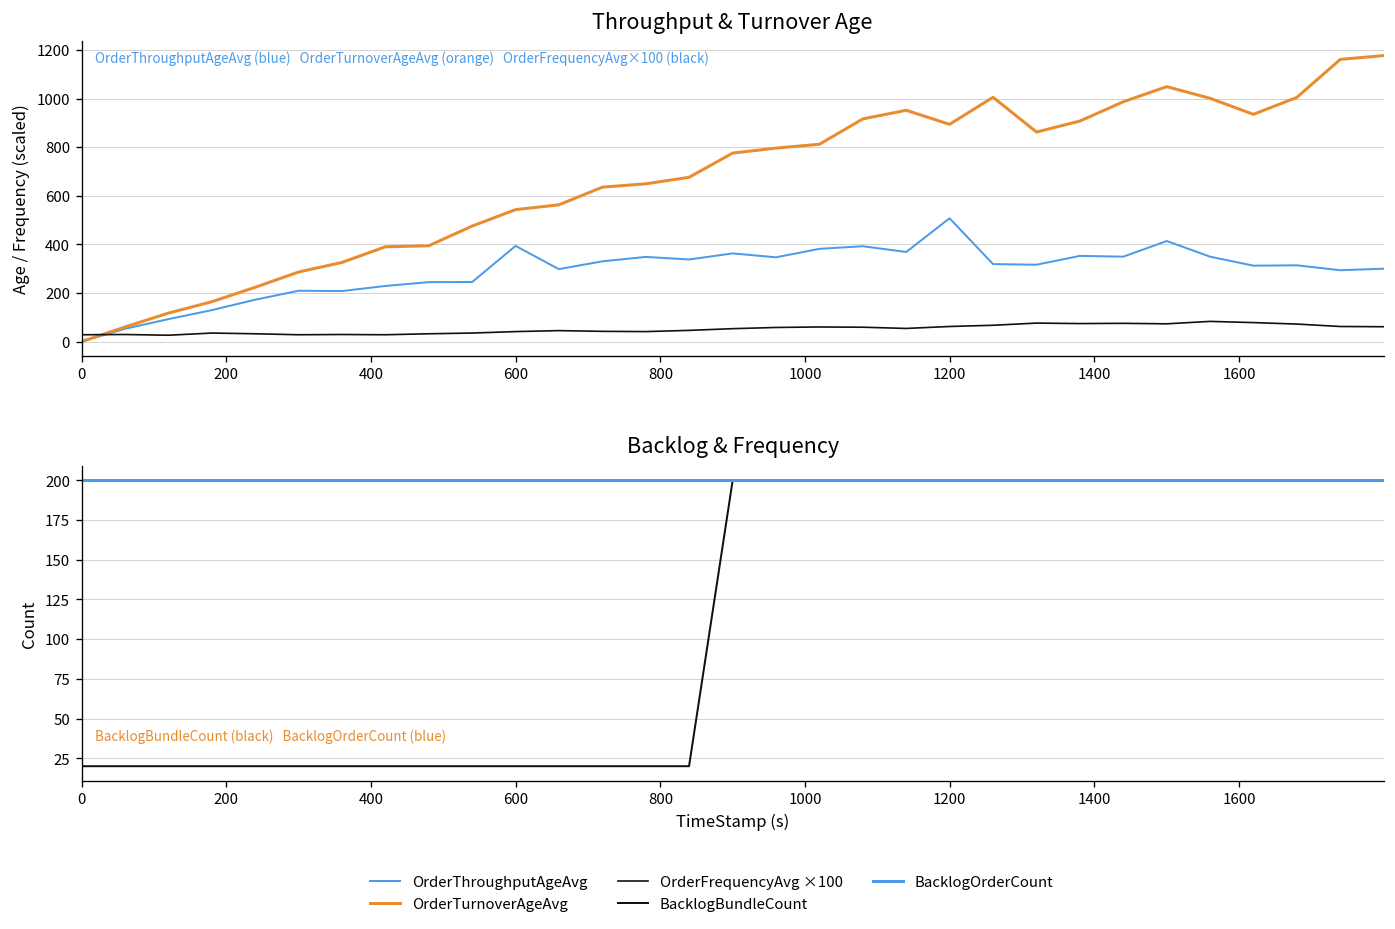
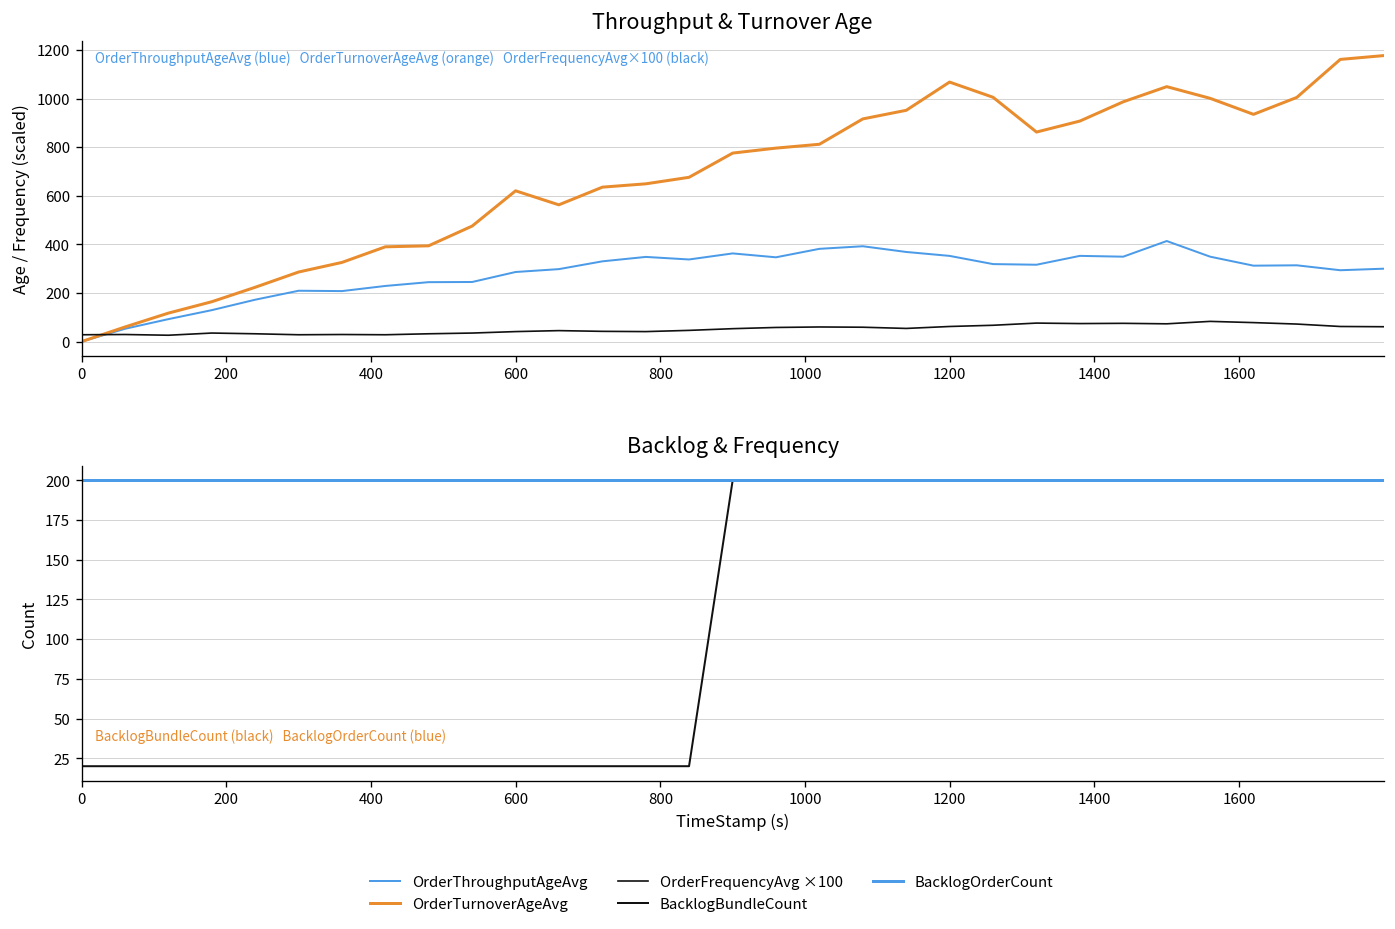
  {
    "Throughput & Turnover Age": {
      "OrderThroughputAgeAvg": {
-       "600": 390,
-       "1200": 510
+       "600": 290,
+       "1200": 350
      },
      "OrderTurnoverAgeAvg": {
-       "600": 540,
-       "1200": 890
+       "600": 620,
+       "1200": 1070
      },
      "OrderFrequencyAvg ×100": {
        "0": 30,
        "600": 40,
        "1200": 60
      }
    },
    "Backlog & Frequency": {
      "BacklogBundleCount": {
        "0": 20,
        "600": 20
      },
      "BacklogOrderCount": {
        "0": 200,
        "600": 200
      }
    }
  }
